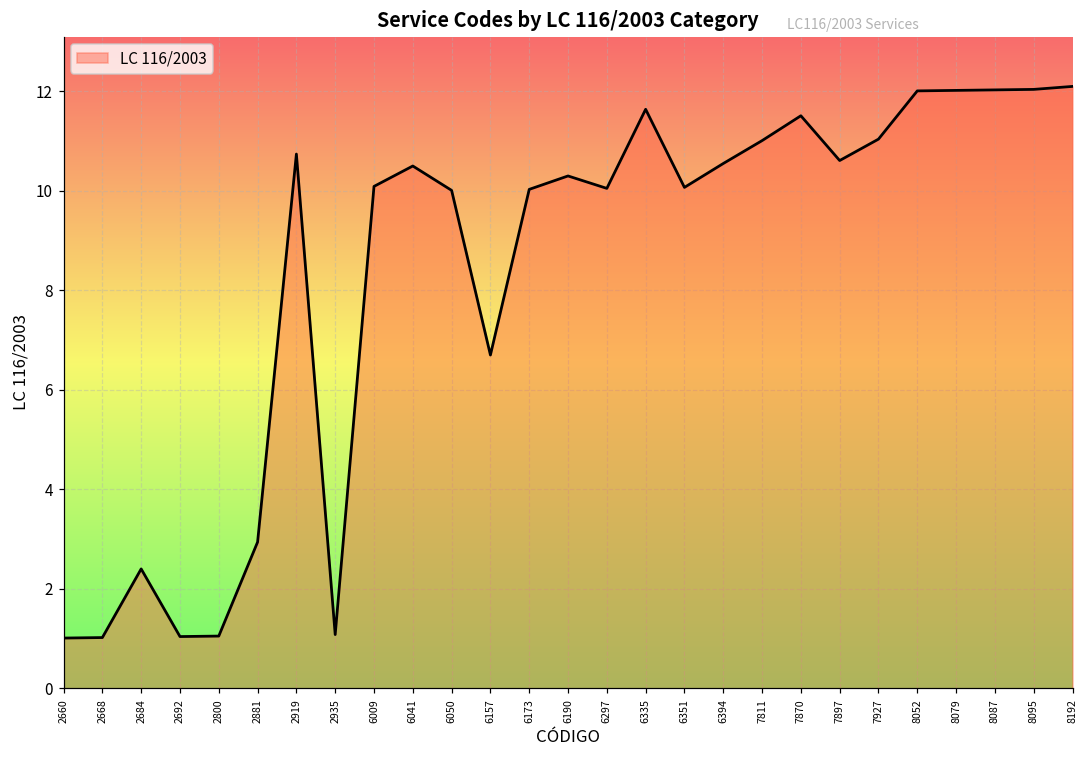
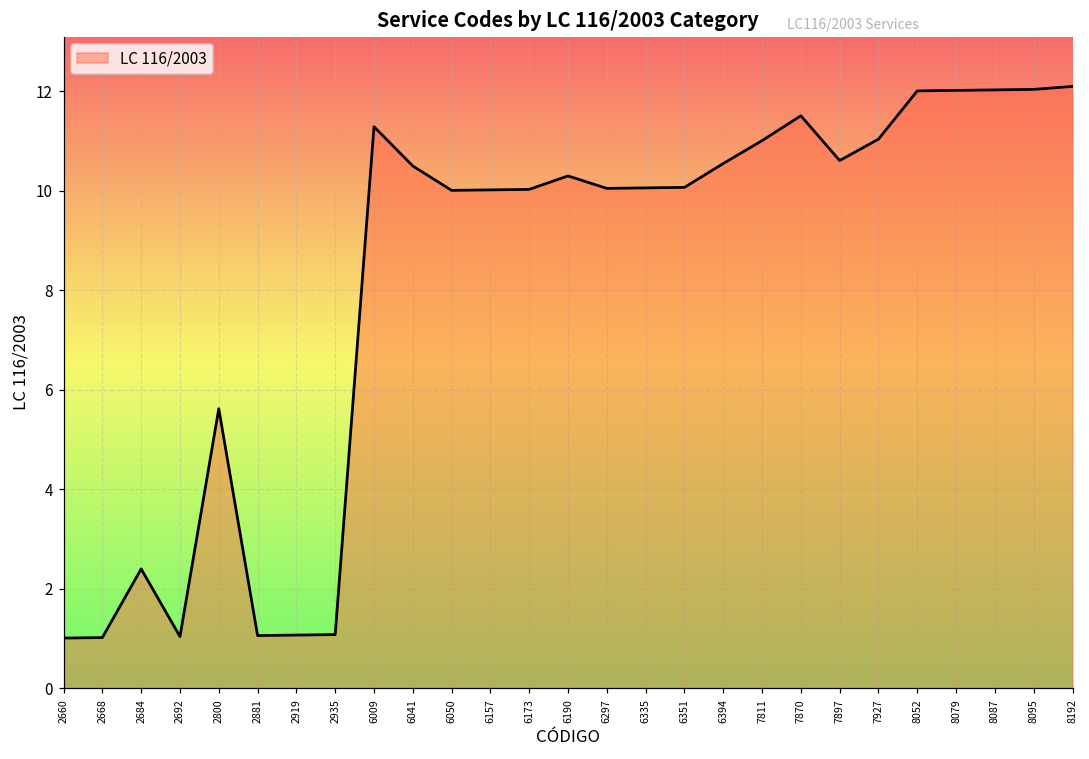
  {
    "2660": 1.0,
    "2668": 1.0,
    "2684": 2.4,
    "2692": 1.0,
-   "2800": 1.1,
-   "2881": 2.9,
-   "2919": 10.7,
+   "2800": 5.6,
+   "2881": 1.1,
+   "2919": 1.1,
    "2935": 1.1,
-   "6009": 10.1,
+   "6009": 11.3,
    "6041": 10.5,
    "6050": 10.0,
-   "6157": 6.7,
+   "6157": 10.0,
    "6173": 10.0,
    "6190": 10.3,
    "6297": 10.1,
-   "6335": 11.6,
+   "6335": 10.1,
    "6351": 10.1,
    "6394": 10.6,
    "7811": 11.0,
    "7870": 11.5,
    "7897": 10.6,
    "7927": 11.0,
    "8052": 12.0,
    "8079": 12.0,
    "8087": 12.0,
    "8095": 12.0,
    "8192": 12.1
  }
